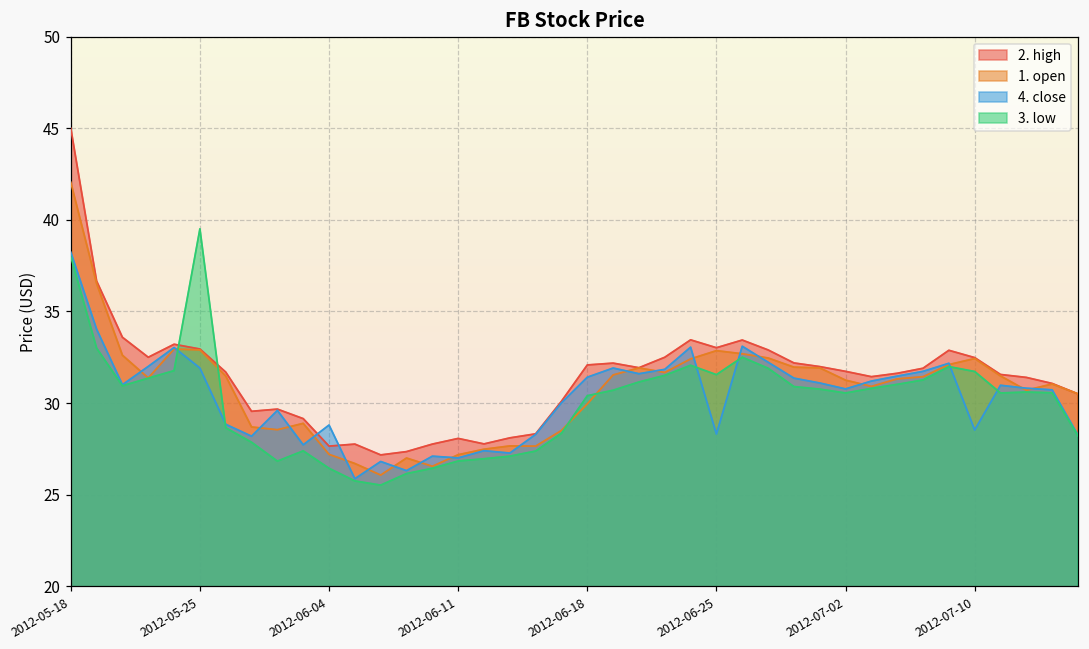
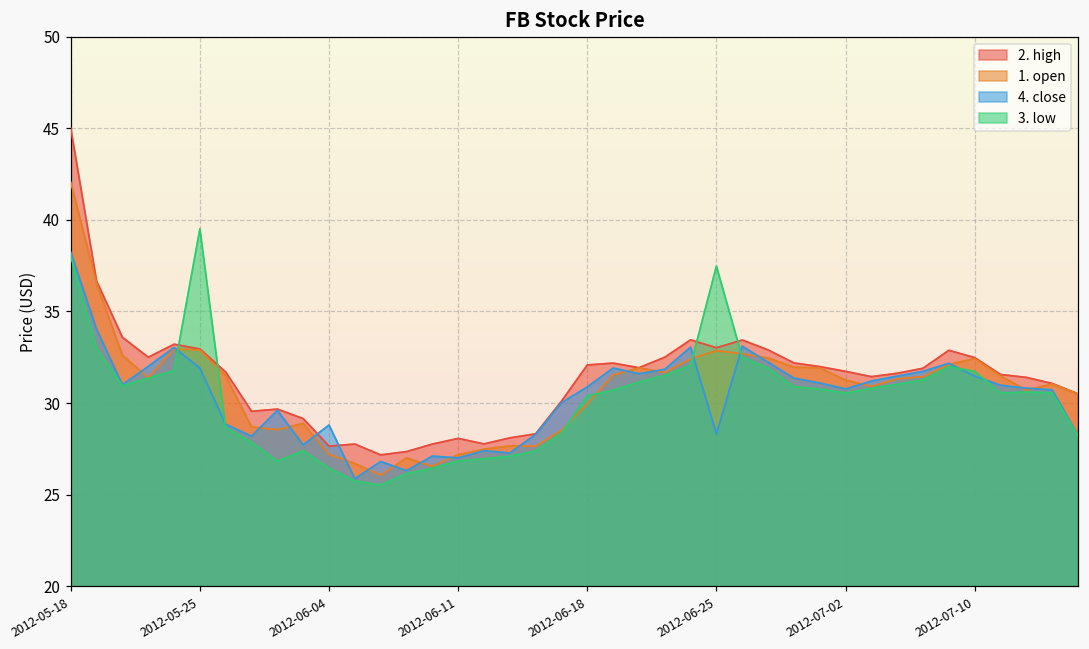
  {
    "4. close": {
      "2012-05-18": 38.2,
      "2012-05-25": 31.9,
      "2012-06-04": 28.8,
      "2012-06-11": 27.0,
-     "2012-06-18": 31.4,
+     "2012-06-18": 30.9,
      "2012-06-25": 28.3,
      "2012-07-02": 30.8,
-     "2012-07-10": 28.5
+     "2012-07-10": 31.5
    },
    "3. low": {
      "2012-05-18": 38.0,
      "2012-05-25": 39.5,
      "2012-06-04": 26.4,
      "2012-06-11": 26.8,
      "2012-06-18": 30.4,
-     "2012-06-25": 31.6,
+     "2012-06-25": 37.5,
      "2012-07-02": 30.6,
      "2012-07-10": 31.7
    }
  }
